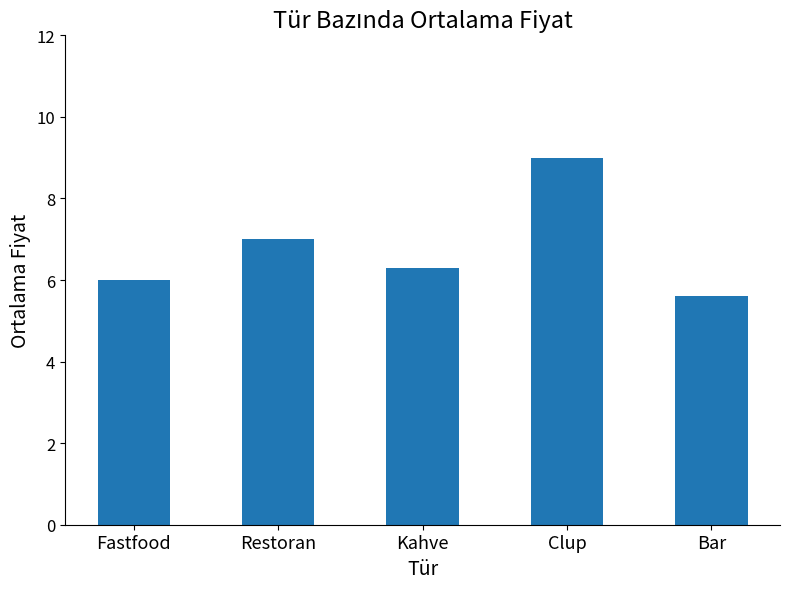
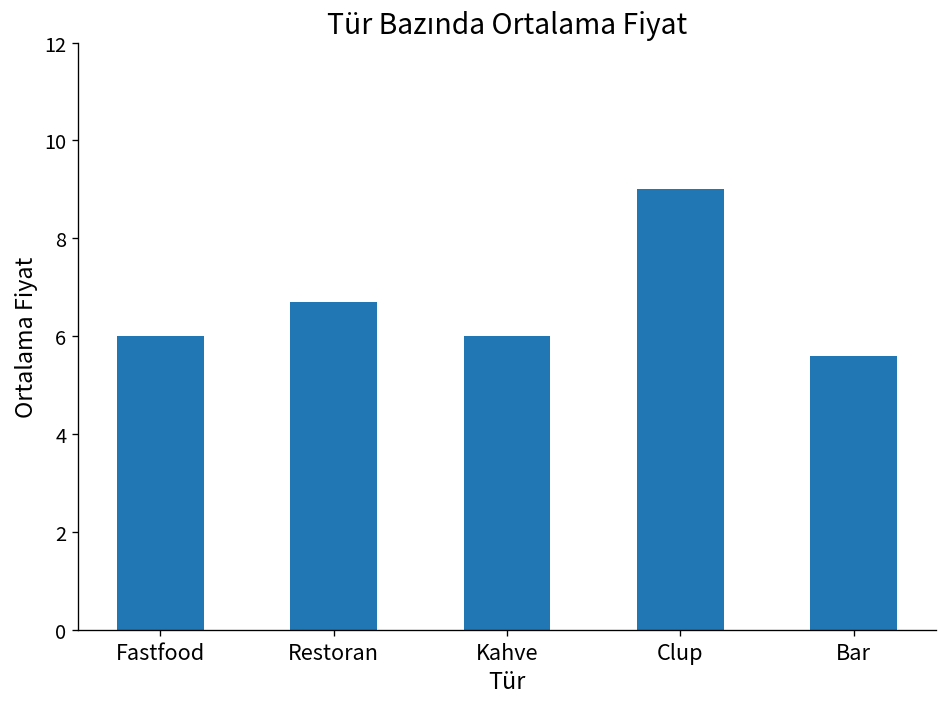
  {
    "Fastfood": 6.0,
-   "Restoran": 7.0,
-   "Kahve": 6.3,
+   "Restoran": 6.7,
+   "Kahve": 6.0,
    "Clup": 9.0,
    "Bar": 5.6
  }
